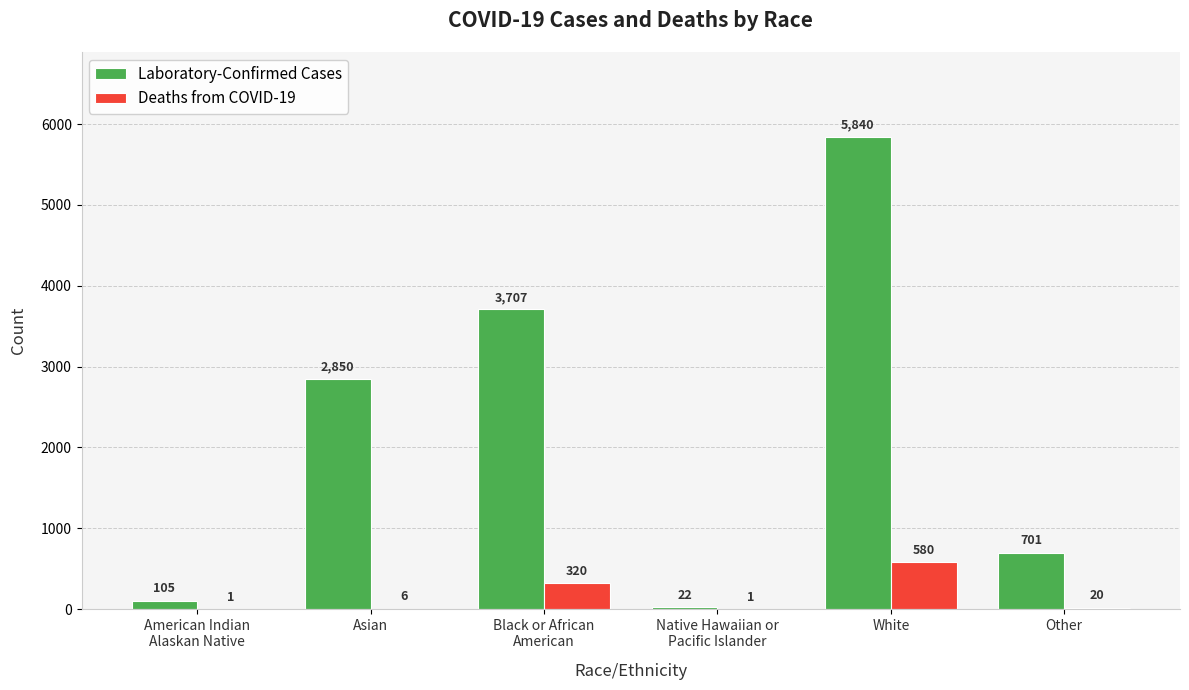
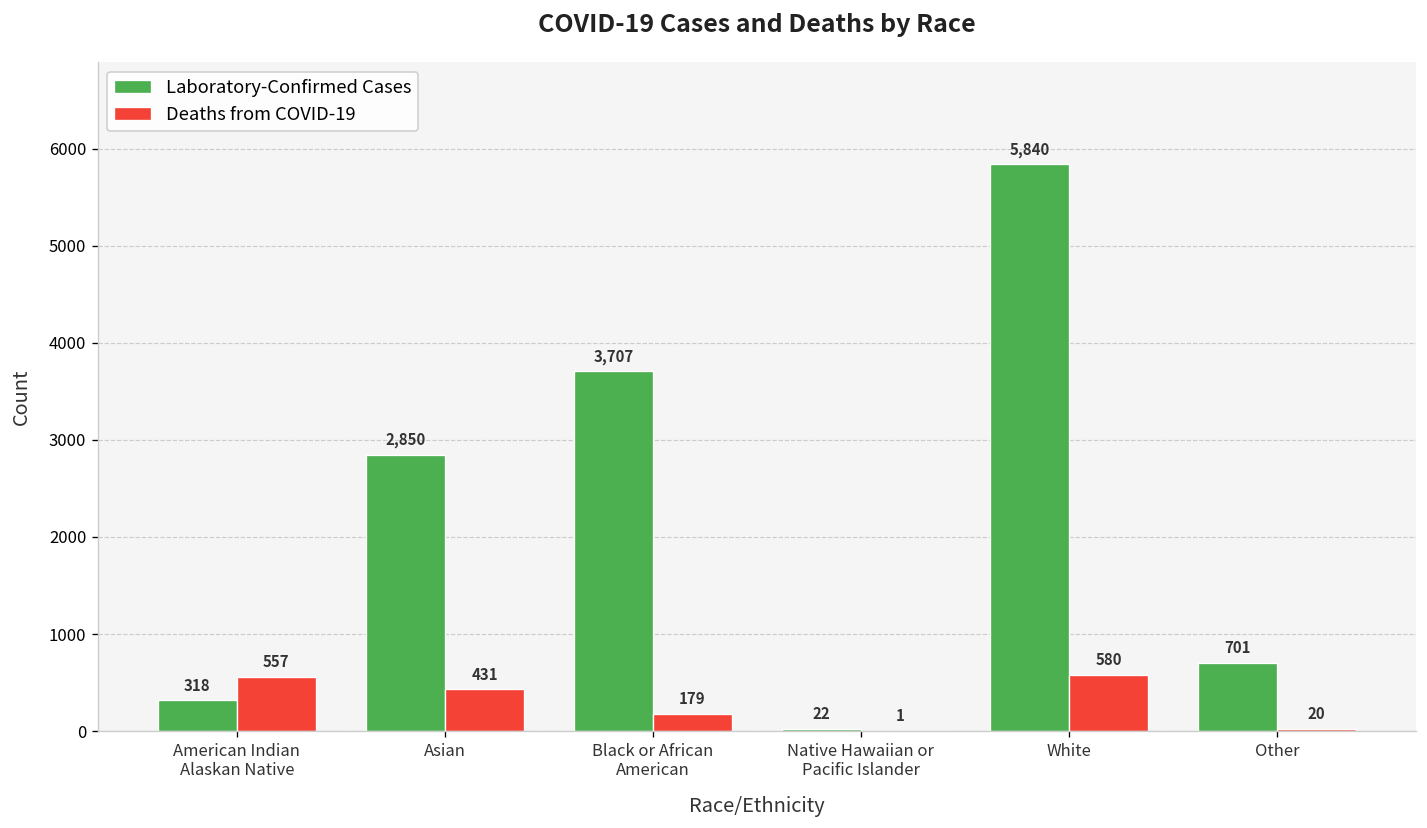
  {
    "Laboratory-Confirmed Cases": {
-     "American Indian Alaskan Native": "105",
+     "American Indian Alaskan Native": "318",
      "Asian": "2,850",
      "Black or African American": "3,707",
      "Native Hawaiian or Pacific Islander": "22",
      "White": "5,840",
      "Other": "701"
    },
    "Deaths from COVID-19": {
-     "American Indian Alaskan Native": "1",
-     "Asian": "6",
-     "Black or African American": "320",
+     "American Indian Alaskan Native": "557",
+     "Asian": "431",
+     "Black or African American": "179",
      "Native Hawaiian or Pacific Islander": "1",
      "White": "580",
      "Other": "20"
    }
  }
